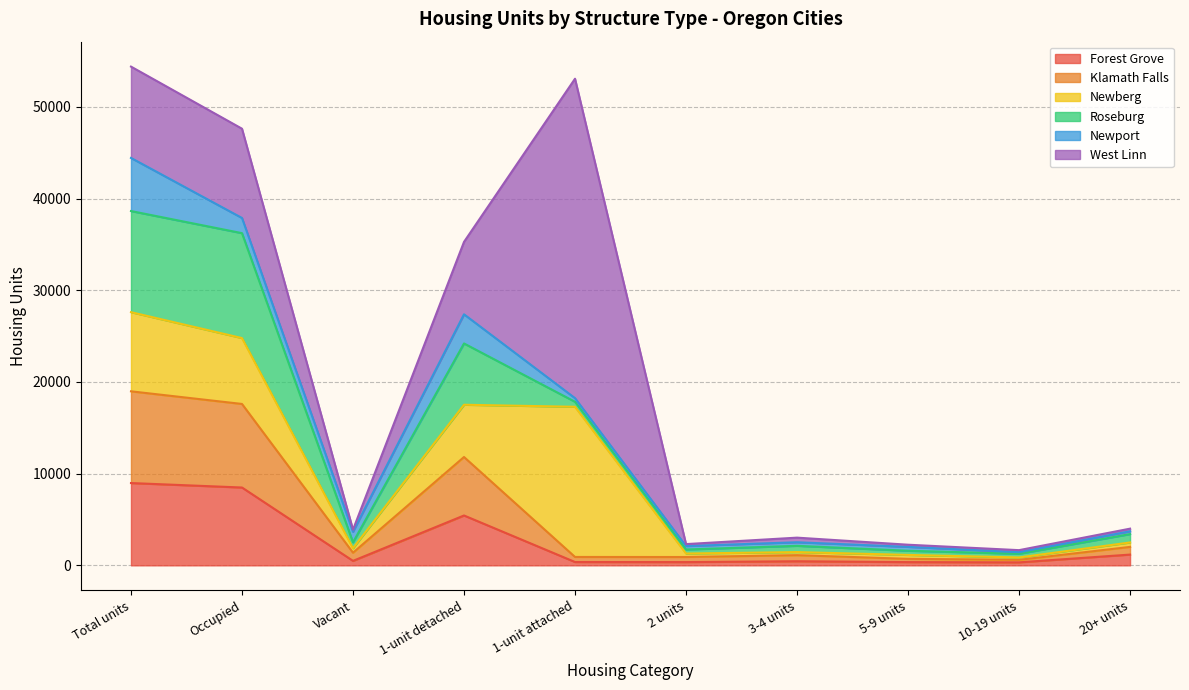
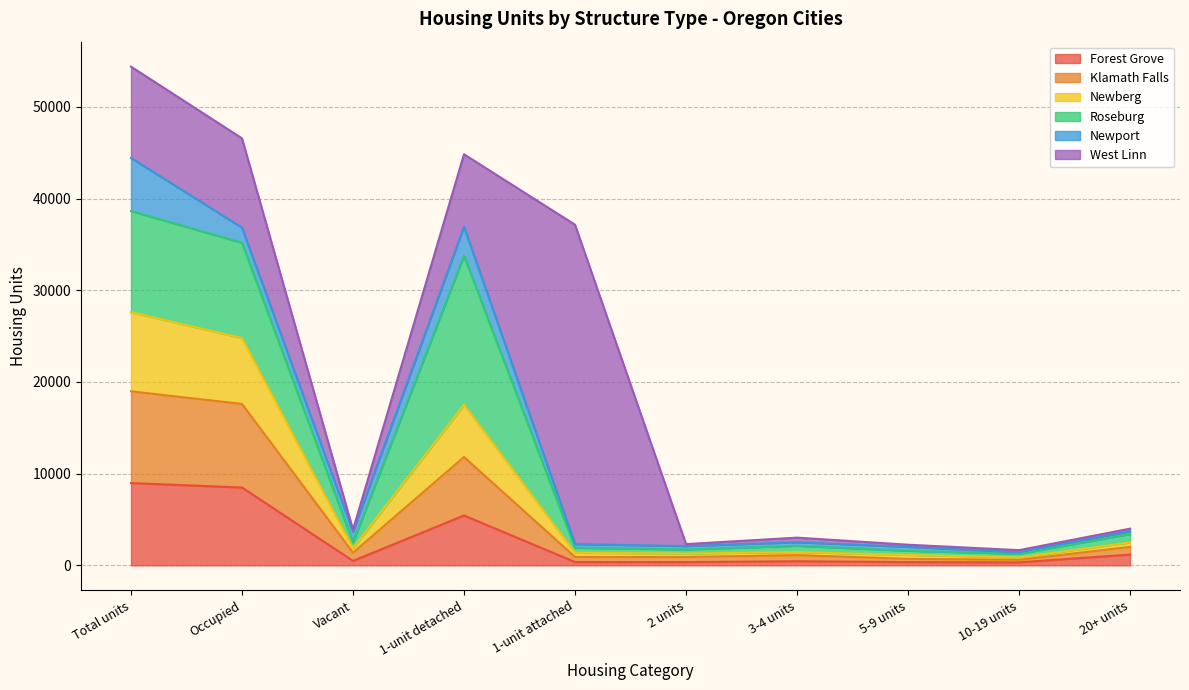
  {
    "Newberg": {
      "Total units": 9000,
      "Occupied": 7000,
      "Vacant": 0,
      "1-unit detached": 6000,
-     "1-unit attached": 16000,
+     "1-unit attached": 0,
      "2 units": 0,
      "3-4 units": 0,
      "5-9 units": 0,
      "20+ units": 0
    },
    "Roseburg": {
      "Total units": 11000,
-     "Occupied": 11000,
+     "Occupied": 10000,
      "Vacant": 1000,
-     "1-unit detached": 7000,
+     "1-unit detached": 16000,
      "1-unit attached": 1000,
      "2 units": 0,
      "3-4 units": 1000,
      "5-9 units": 0,
      "20+ units": 1000
    },
    "Newport": {
      "Total units": 6000,
      "Occupied": 2000,
      "1-unit detached": 3000,
      "1-unit attached": 0,
      "3-4 units": 0,
      "20+ units": 0
    },
    "West Linn": {
      "Total units": 10000,
      "Occupied": 10000,
      "1-unit detached": 8000,
      "1-unit attached": 35000,
      "3-4 units": 1000,
      "20+ units": 0
    }
  }
